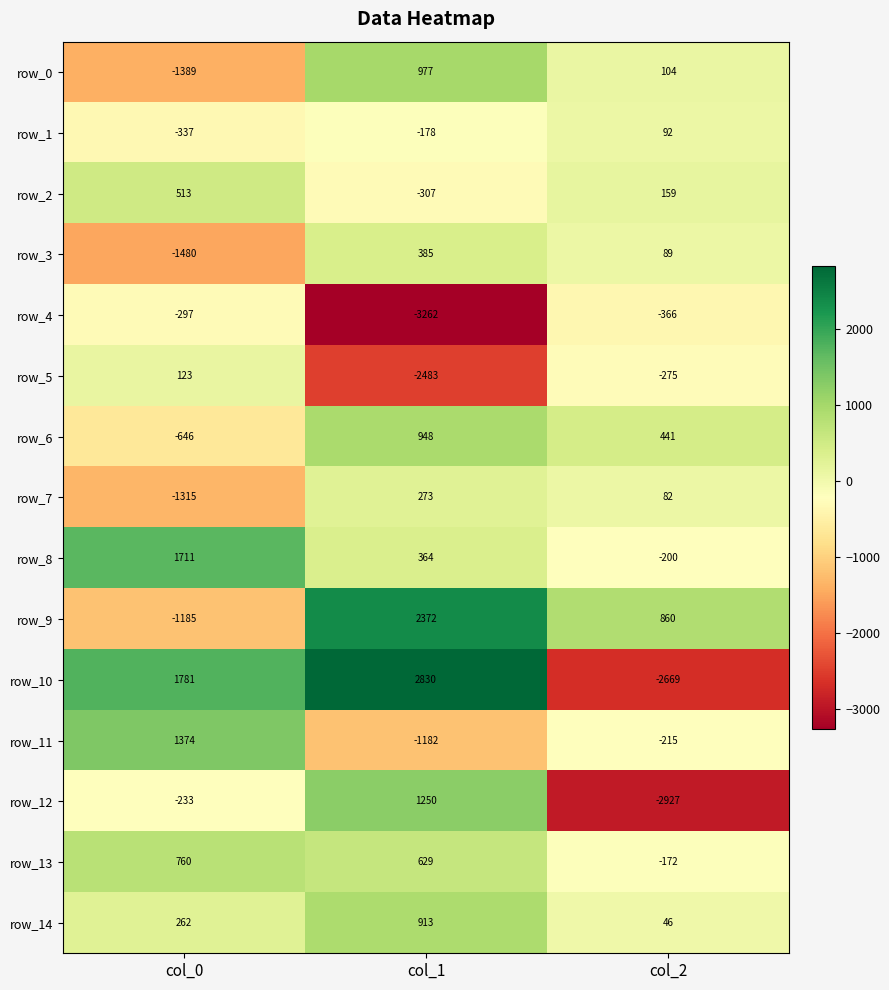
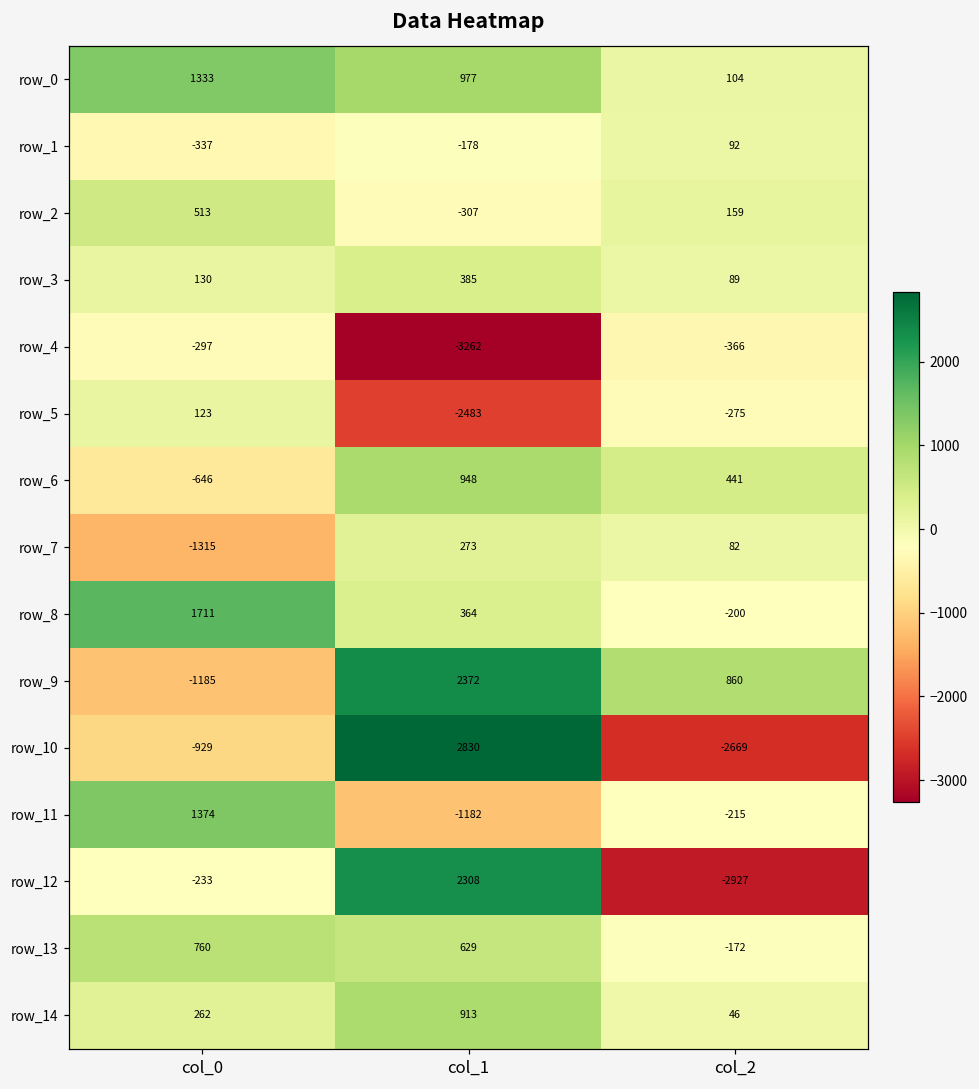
  {
    "row_0": {
-     "col_0": -1389,
+     "col_0": 1333,
      "col_1": 977,
      "col_2": 104
    },
    "row_1": {
      "col_0": -337,
      "col_1": -178,
      "col_2": 92
    },
    "row_2": {
      "col_0": 513,
      "col_1": -307,
      "col_2": 159
    },
    "row_3": {
-     "col_0": -1480,
+     "col_0": 130,
      "col_1": 385,
      "col_2": 89
    },
    "row_4": {
      "col_0": -297,
      "col_1": -3262,
      "col_2": -366
    },
    "row_5": {
      "col_0": 123,
      "col_1": -2483,
      "col_2": -275
    },
    "row_6": {
      "col_0": -646,
      "col_1": 948,
      "col_2": 441
    },
    "row_7": {
      "col_0": -1315,
      "col_1": 273,
      "col_2": 82
    },
    "row_8": {
      "col_0": 1711,
      "col_1": 364,
      "col_2": -200
    },
    "row_9": {
      "col_0": -1185,
      "col_1": 2372,
      "col_2": 860
    },
    "row_10": {
-     "col_0": 1781,
+     "col_0": -929,
      "col_1": 2830,
      "col_2": -2669
    },
    "row_11": {
      "col_0": 1374,
      "col_1": -1182,
      "col_2": -215
    },
    "row_12": {
      "col_0": -233,
-     "col_1": 1250,
+     "col_1": 2308,
      "col_2": -2927
    },
    "row_13": {
      "col_0": 760,
      "col_1": 629,
      "col_2": -172
    },
    "row_14": {
      "col_0": 262,
      "col_1": 913,
      "col_2": 46
    }
  }
